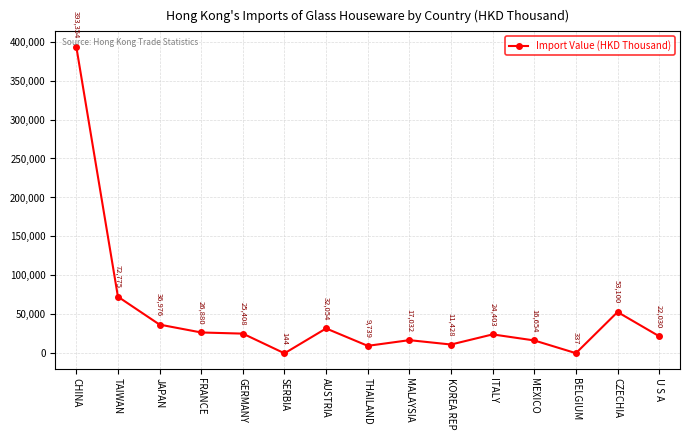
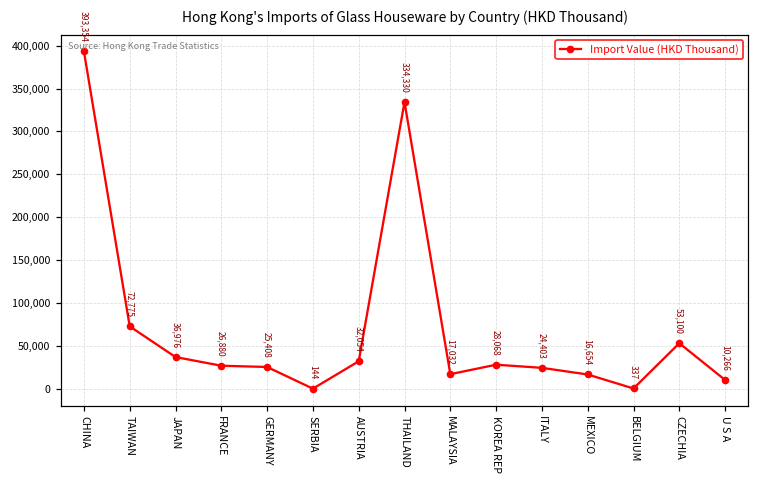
  {
    "CHINA": "393,354",
    "TAIWAN": "72,775",
    "JAPAN": "36,976",
    "FRANCE": "26,880",
    "GERMANY": "25,408",
    "SERBIA": "144",
    "AUSTRIA": "32,054",
-   "THAILAND": "9,739",
+   "THAILAND": "334,330",
    "MALAYSIA": "17,032",
-   "KOREA REP": "11,428",
+   "KOREA REP": "28,068",
    "ITALY": "24,403",
    "MEXICO": "16,654",
    "BELGIUM": "337",
    "CZECHIA": "53,100",
-   "U S A": "22,030"
+   "U S A": "10,266"
  }
